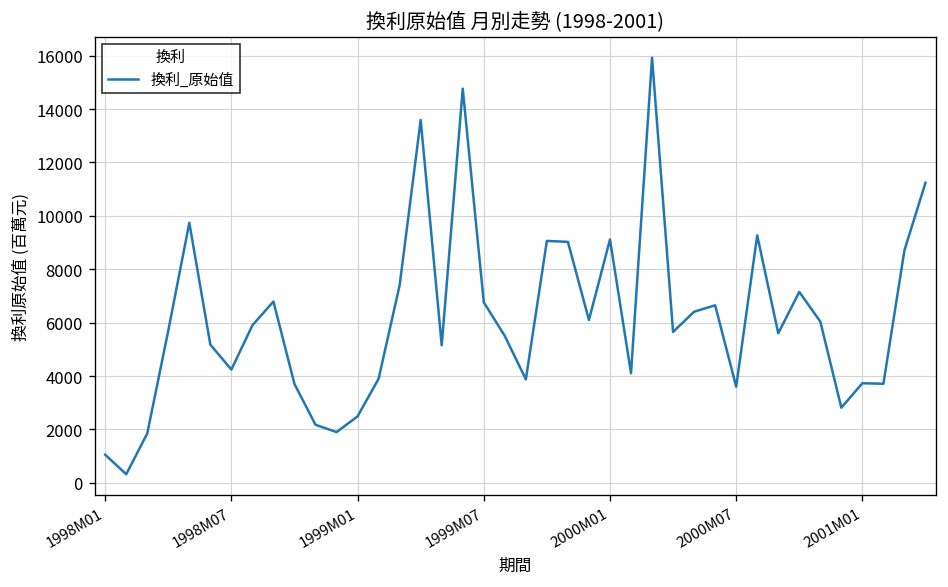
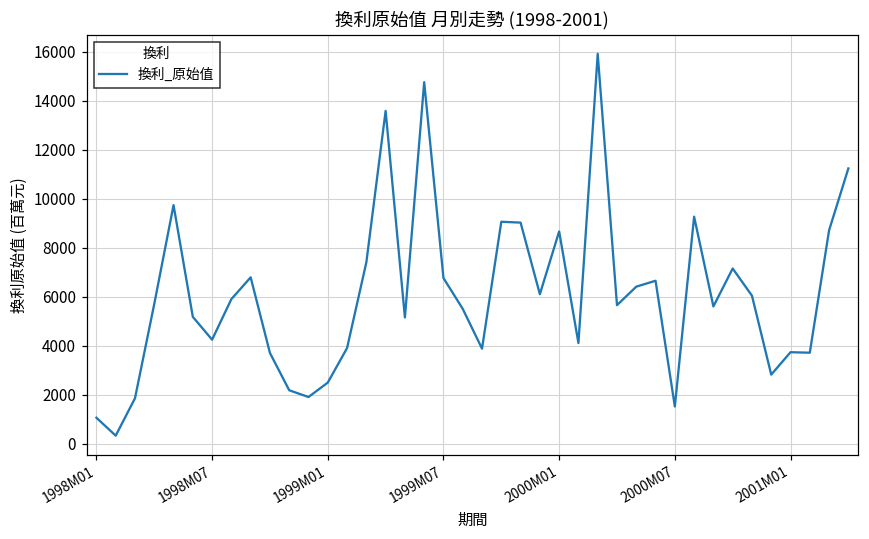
  {
    "1998M01": 1100,
    "1998M07": 4200,
    "1999M01": 2500,
    "1999M07": 6800,
-   "2000M01": 9100,
-   "2000M07": 3600,
+   "2000M01": 8700,
+   "2000M07": 1500,
    "2001M01": 3700
  }
